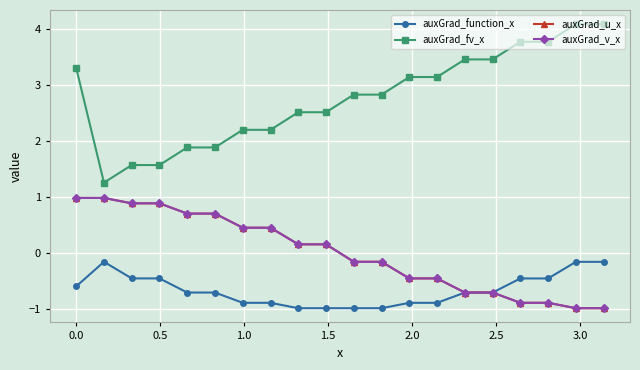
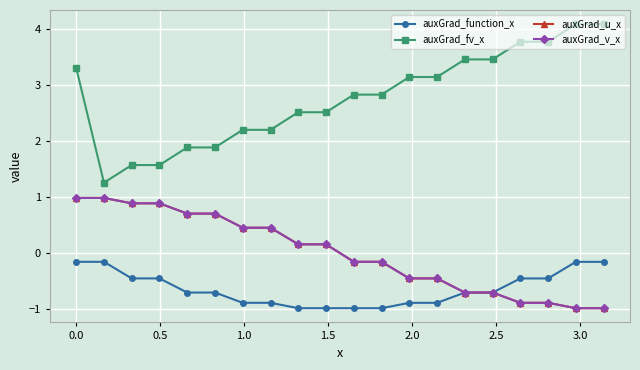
  {
    "auxGrad_function_x": {
-     "0.0": -0.6
+     "0.0": -0.2
    },
    "auxGrad_fv_x": {
      "0.0": 3.3
    },
    "auxGrad_v_x": {
      "0.0": 1.0
    }
  }
